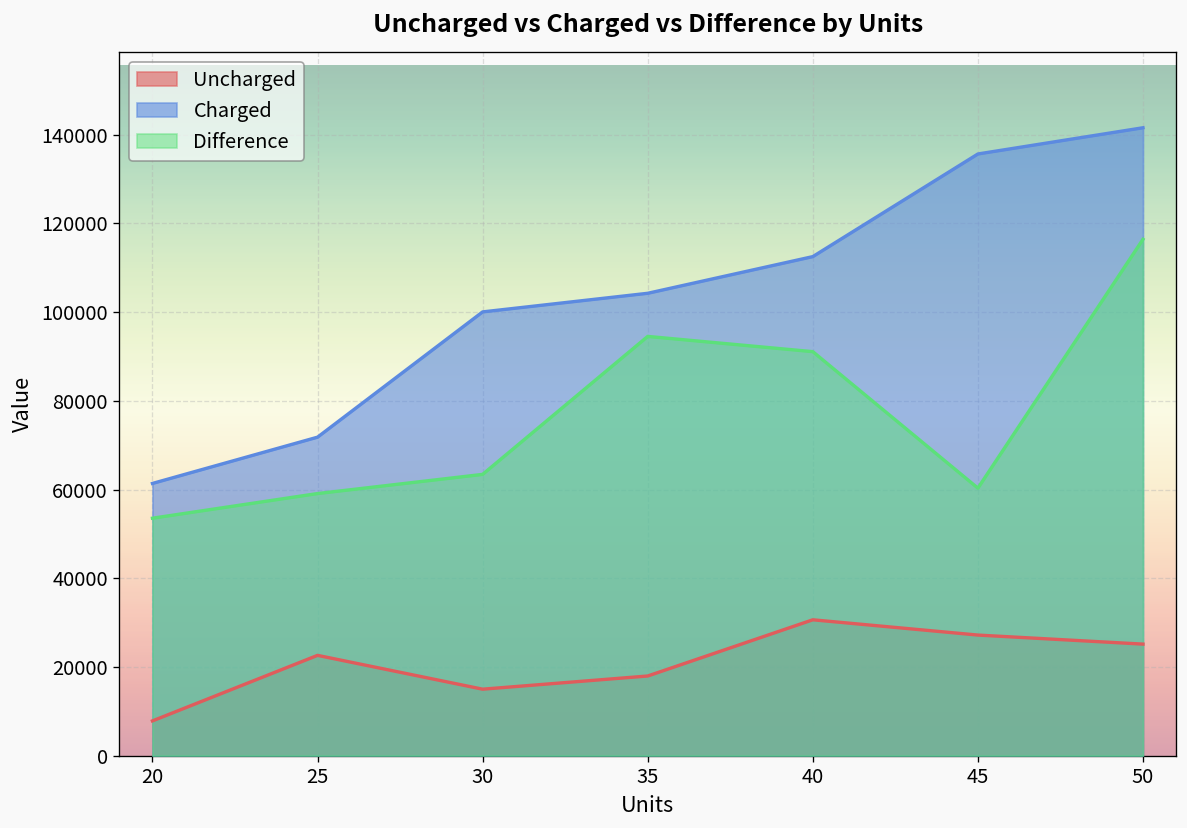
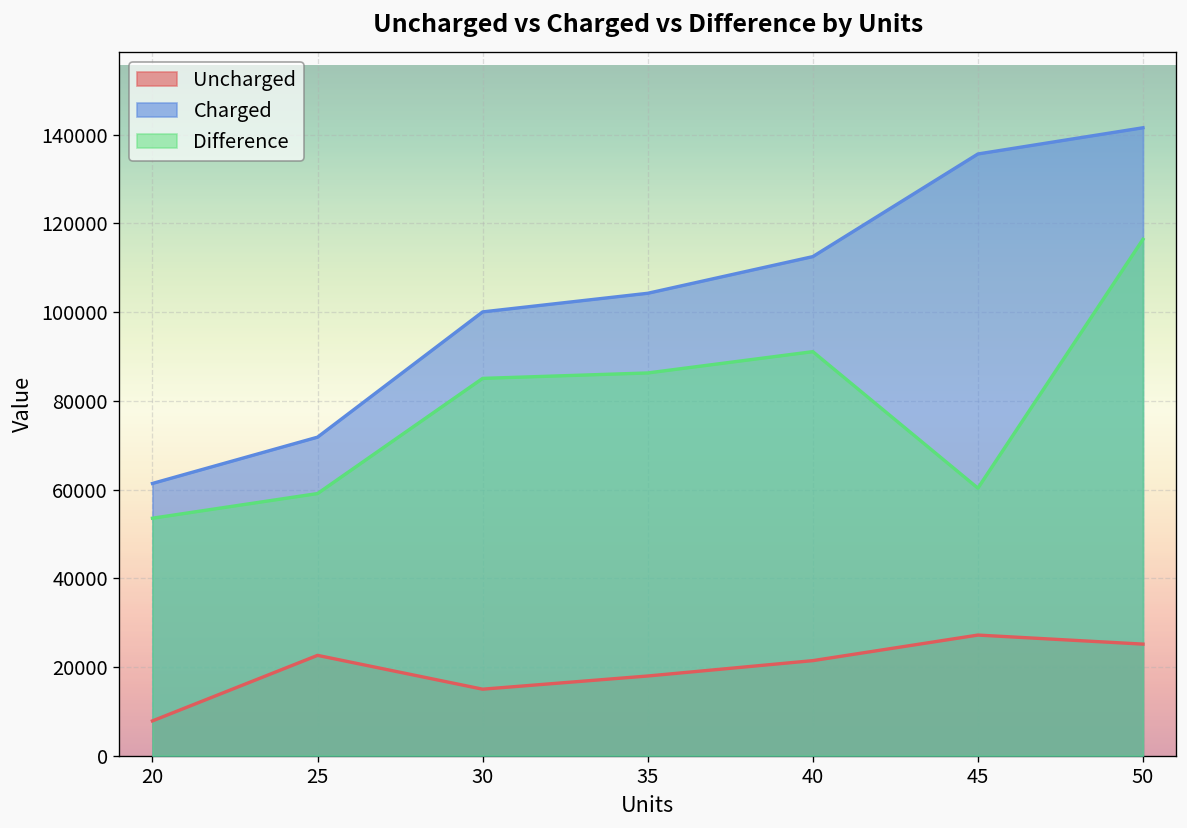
  {
    "Uncharged": {
      "20": 8000,
      "25": 23000,
      "30": 15000,
      "35": 18000,
-     "40": 31000,
+     "40": 21000,
      "45": 27000,
      "50": 25000
    },
    "Charged": {
      "20": 61000,
      "25": 72000,
      "30": 100000,
      "35": 104000,
      "40": 113000,
      "45": 136000,
      "50": 142000
    },
    "Difference": {
      "20": 54000,
      "25": 59000,
-     "30": 63000,
-     "35": 95000,
+     "30": 85000,
+     "35": 86000,
      "40": 91000,
      "45": 60000,
      "50": 116000
    }
  }
